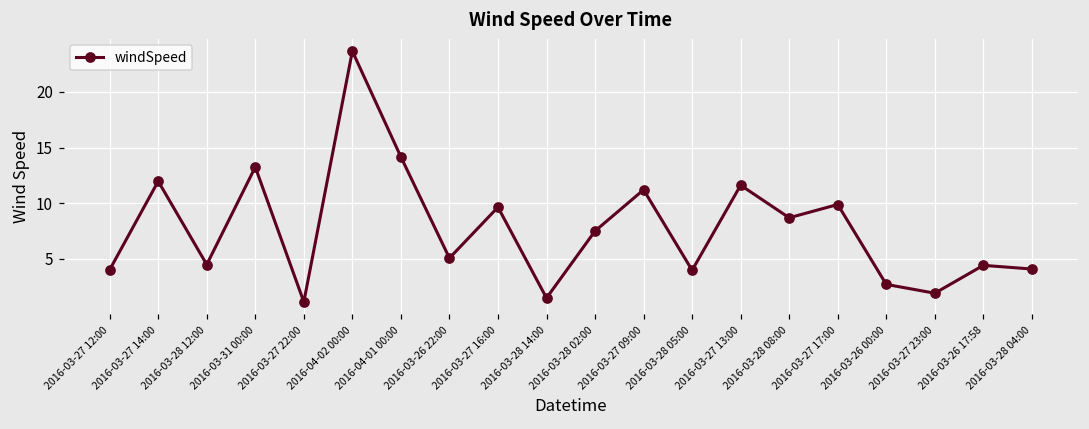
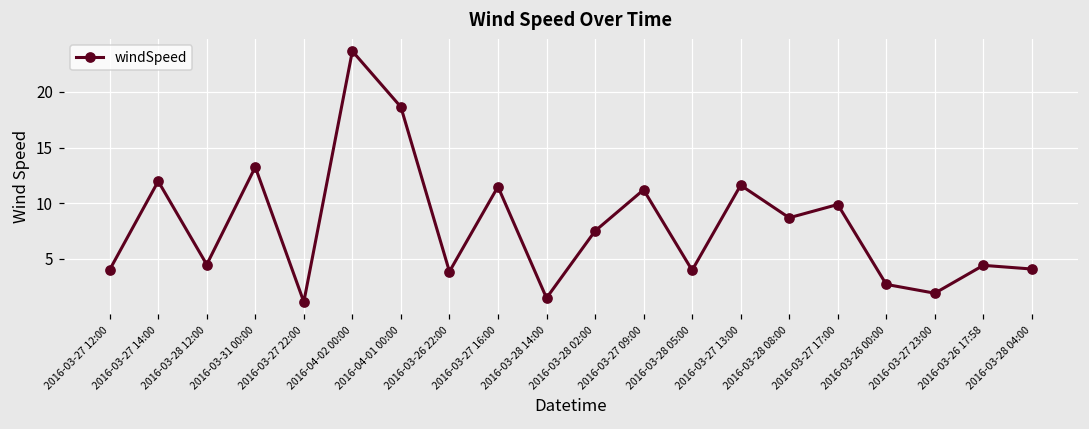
  {
    "2016-03-27 12:00": 4.0,
    "2016-03-27 14:00": 12.0,
    "2016-03-28 12:00": 4.5,
    "2016-03-31 00:00": 13.3,
    "2016-03-27 22:00": 1.2,
    "2016-04-02 00:00": 23.7,
-   "2016-04-01 00:00": 14.2,
-   "2016-03-26 22:00": 5.1,
-   "2016-03-27 16:00": 9.7,
+   "2016-04-01 00:00": 18.6,
+   "2016-03-26 22:00": 3.9,
+   "2016-03-27 16:00": 11.5,
    "2016-03-28 14:00": 1.5,
    "2016-03-28 02:00": 7.5,
    "2016-03-27 09:00": 11.2,
    "2016-03-28 05:00": 4.0,
    "2016-03-27 13:00": 11.6,
    "2016-03-28 08:00": 8.7,
    "2016-03-27 17:00": 9.9,
    "2016-03-26 00:00": 2.7,
    "2016-03-27 23:00": 1.9,
    "2016-03-26 17:58": 4.4,
    "2016-03-28 04:00": 4.1
  }
